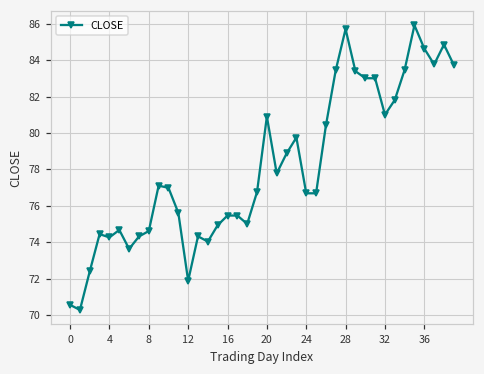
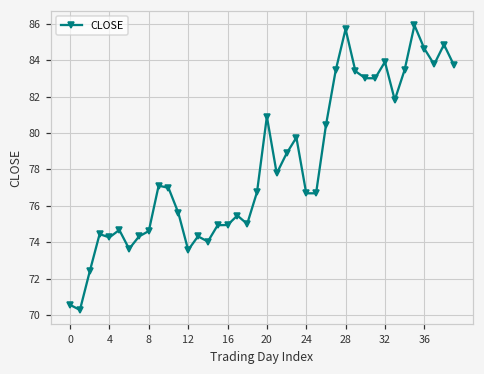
  {
    "0": 70.6,
    "4": 74.3,
    "8": 74.6,
-   "12": 71.9,
-   "16": 75.5,
+   "12": 73.6,
+   "16": 75.0,
    "20": 80.9,
    "24": 76.7,
    "28": 85.7,
-   "32": 81.0,
+   "32": 83.9,
    "36": 84.6
  }
